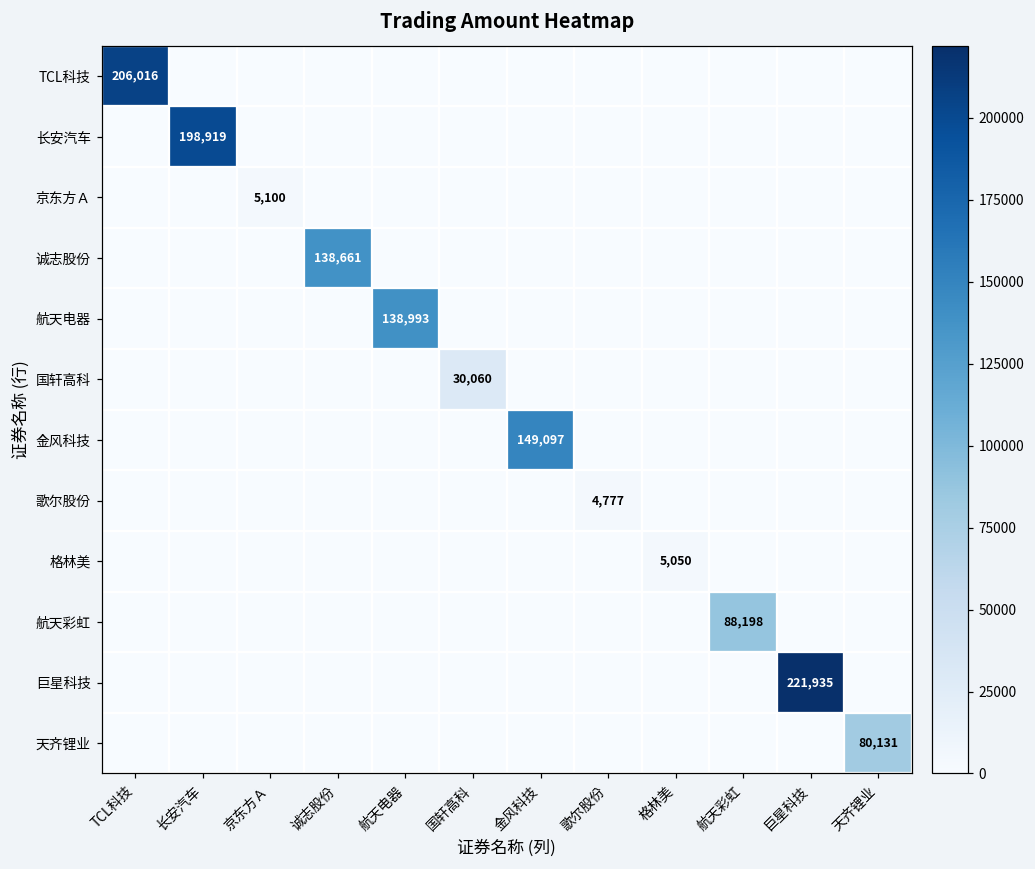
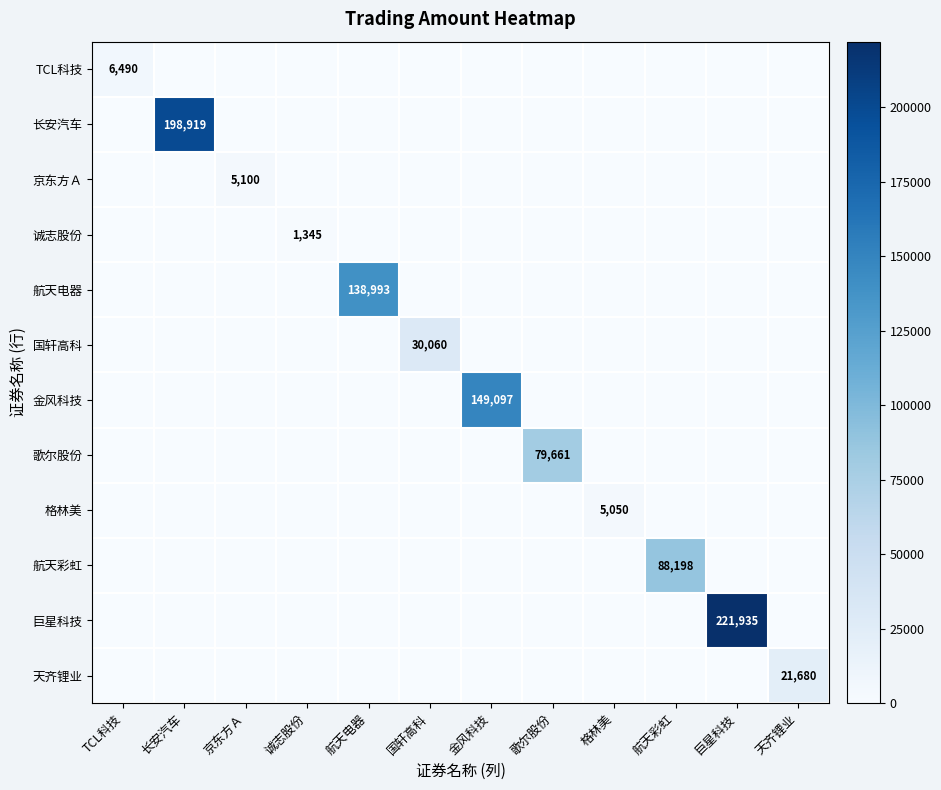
  {
    "TCL科技": {
-     "TCL科技": "206,016"
+     "TCL科技": "6,490"
    },
    "长安汽车": {
      "长安汽车": "198,919"
    },
    "京东方Ａ": {
      "京东方Ａ": "5,100"
    },
    "诚志股份": {
-     "诚志股份": "138,661"
+     "诚志股份": "1,345"
    },
    "航天电器": {
      "航天电器": "138,993"
    },
    "国轩高科": {
      "国轩高科": "30,060"
    },
    "金风科技": {
      "金风科技": "149,097"
    },
    "歌尔股份": {
-     "歌尔股份": "4,777"
+     "歌尔股份": "79,661"
    },
    "格林美": {
      "格林美": "5,050"
    },
    "航天彩虹": {
      "航天彩虹": "88,198"
    },
    "巨星科技": {
      "巨星科技": "221,935"
    },
    "天齐锂业": {
-     "天齐锂业": "80,131"
+     "天齐锂业": "21,680"
    }
  }
